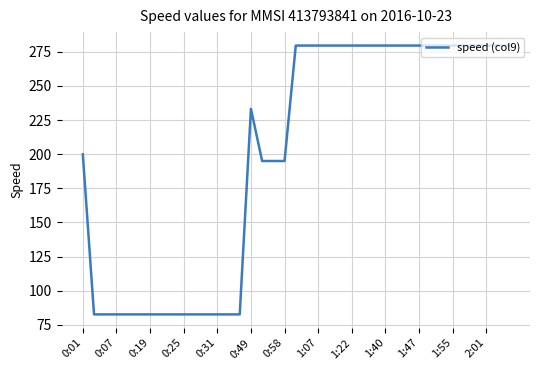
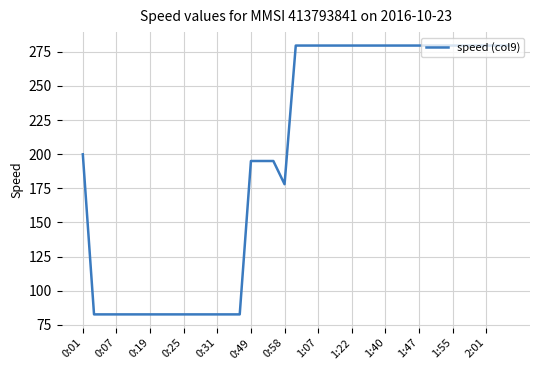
  {
    "0:19": 83,
-   "0:49": 233,
-   "0:58": 195,
+   "0:49": 195,
+   "0:58": 178,
    "1:07": 280,
    "1:22": 280,
    "1:40": 280,
    "1:47": 280
  }
